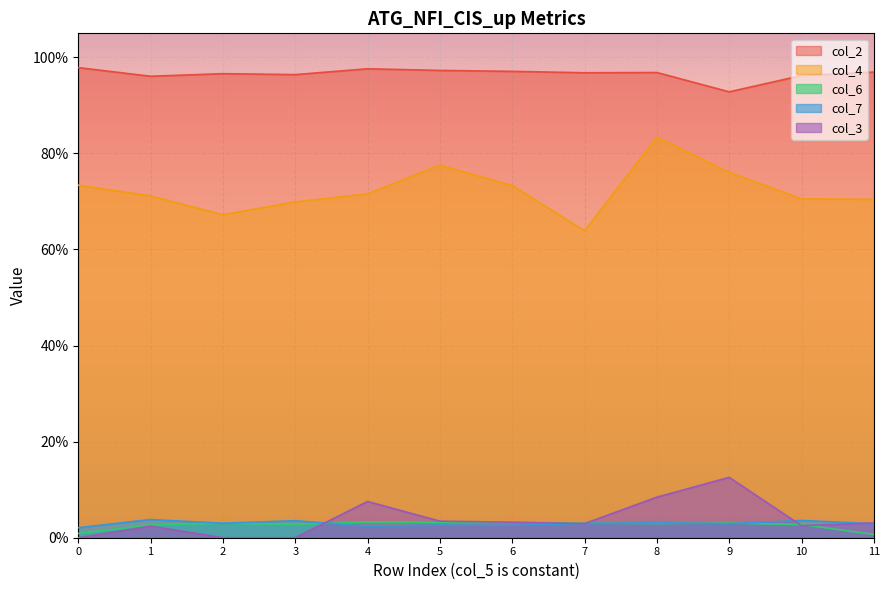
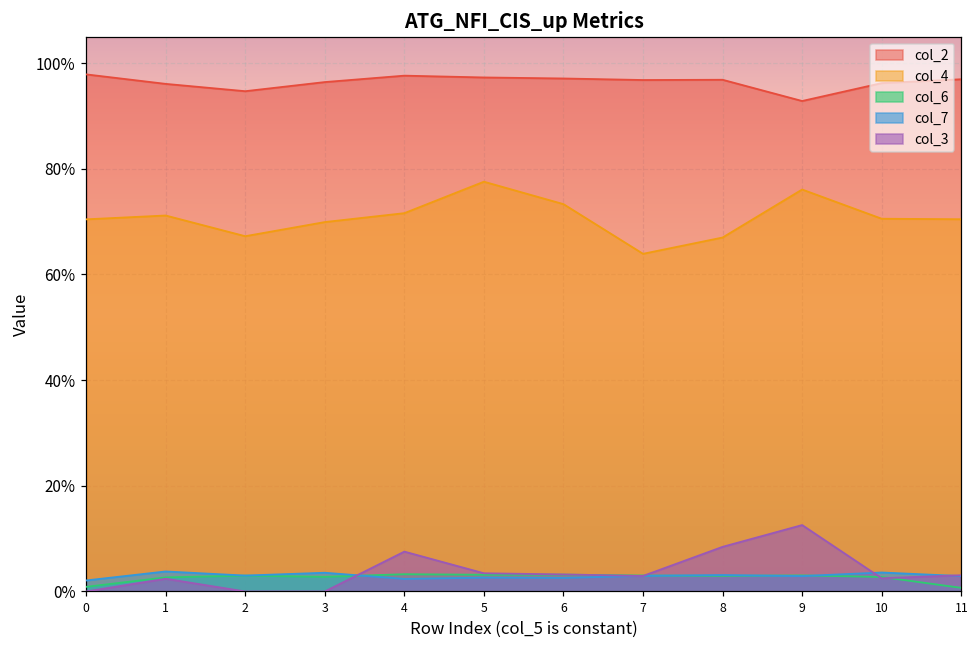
  {
    "col_2": {
      "0": "98%",
      "1": "96%",
-     "2": "97%",
+     "2": "95%",
      "3": "96%",
      "4": "98%",
      "5": "97%",
      "6": "97%",
      "7": "97%",
      "8": "97%",
      "9": "93%",
      "11": "97%"
    },
    "col_4": {
-     "0": "73%",
+     "0": "70%",
      "1": "71%",
      "2": "67%",
      "3": "70%",
      "4": "72%",
      "5": "78%",
      "6": "73%",
      "7": "64%",
-     "8": "83%",
+     "8": "67%",
      "9": "76%",
      "10": "71%",
      "11": "70%"
    },
    "col_6": {
      "0": "1%",
      "3": "3%",
      "4": "3%",
      "11": "1%"
    },
    "col_7": {
      "0": "2%",
      "1": "4%",
      "3": "4%",
      "4": "2%",
      "5": "3%",
      "6": "3%",
      "10": "4%"
    },
    "col_3": {
      "0": "0%",
      "2": "0%",
      "3": "0%",
      "4": "8%",
      "8": "8%",
      "9": "13%"
    }
  }
